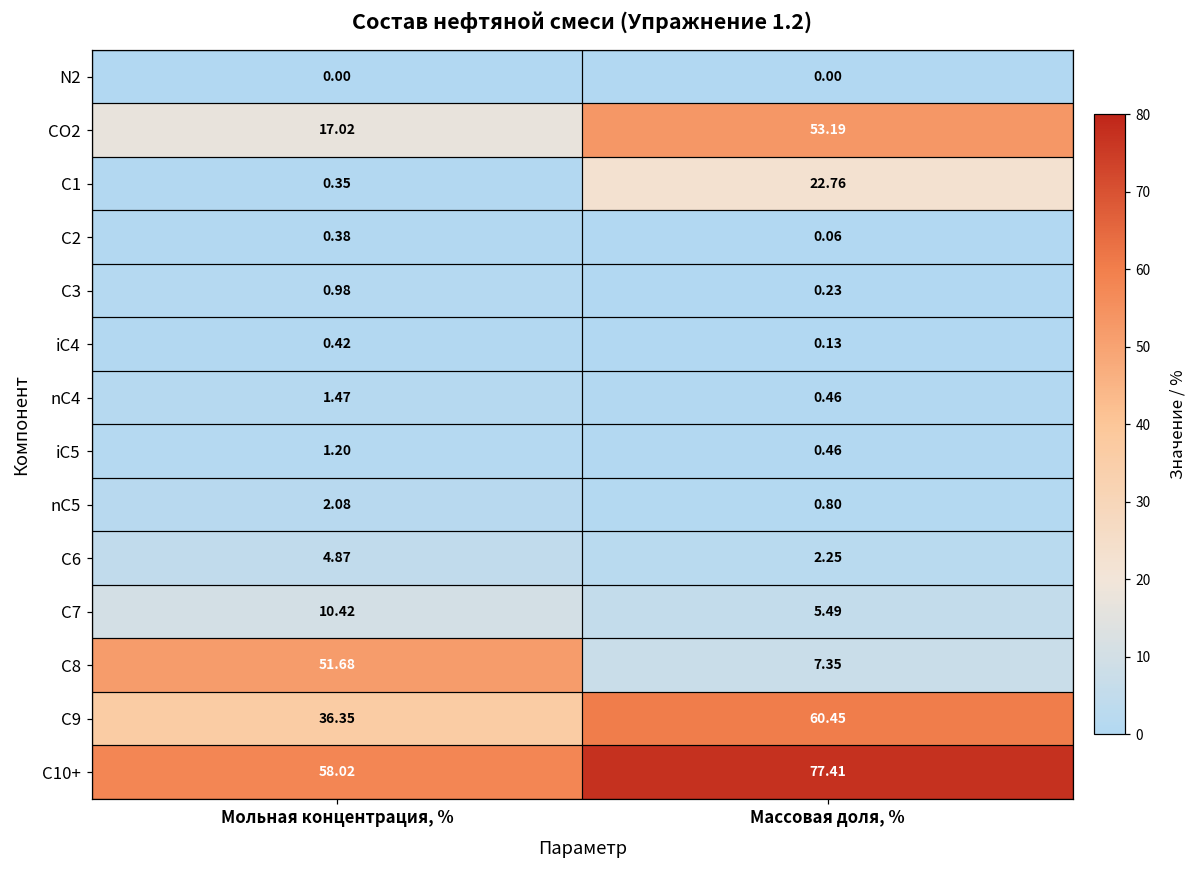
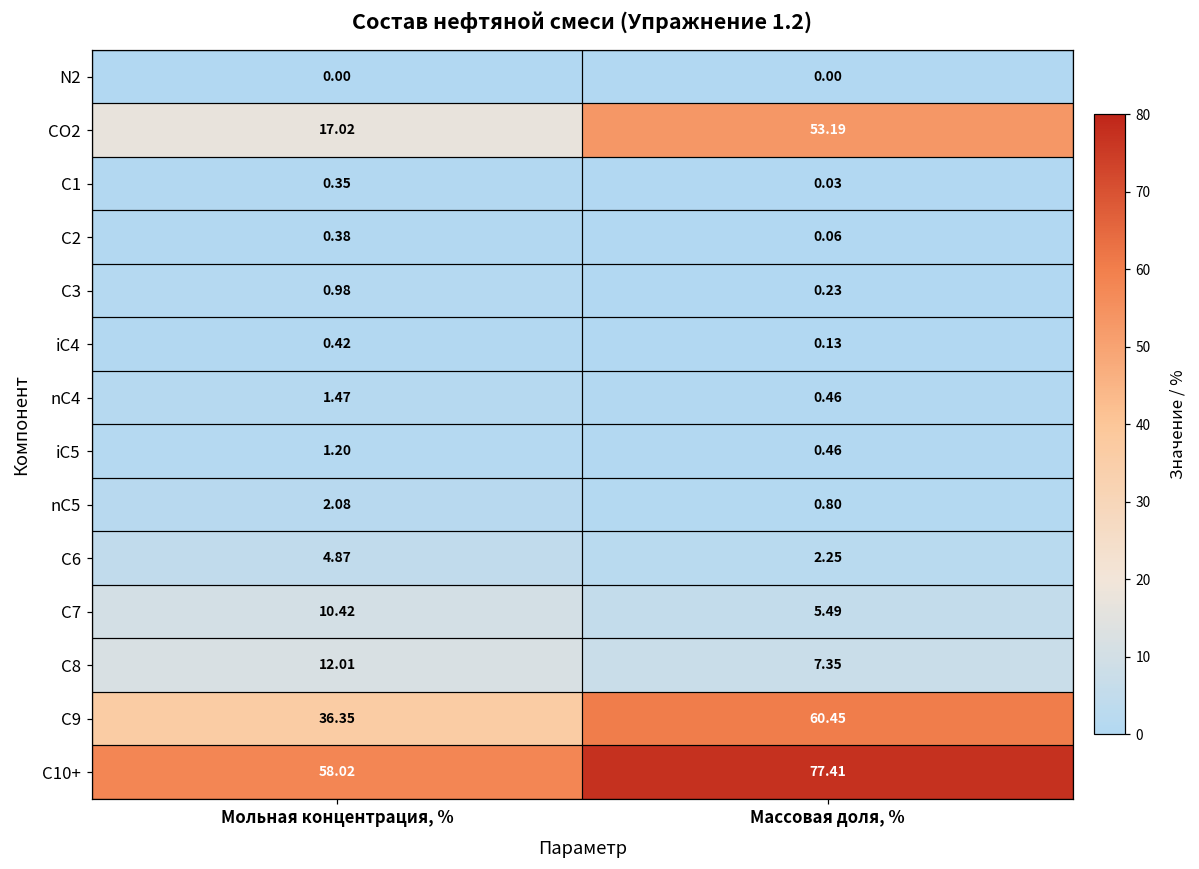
  {
    "N2": {
      "Мольная концентрация, %": 0.00,
      "Массовая доля, %": 0.00
    },
    "CO2": {
      "Мольная концентрация, %": 17.02,
      "Массовая доля, %": 53.19
    },
    "C1": {
      "Мольная концентрация, %": 0.35,
-     "Массовая доля, %": 22.76
+     "Массовая доля, %": 0.03
    },
    "C2": {
      "Мольная концентрация, %": 0.38,
      "Массовая доля, %": 0.06
    },
    "C3": {
      "Мольная концентрация, %": 0.98,
      "Массовая доля, %": 0.23
    },
    "iC4": {
      "Мольная концентрация, %": 0.42,
      "Массовая доля, %": 0.13
    },
    "nC4": {
      "Мольная концентрация, %": 1.47,
      "Массовая доля, %": 0.46
    },
    "iC5": {
      "Мольная концентрация, %": 1.20,
      "Массовая доля, %": 0.46
    },
    "nC5": {
      "Мольная концентрация, %": 2.08,
      "Массовая доля, %": 0.80
    },
    "C6": {
      "Мольная концентрация, %": 4.87,
      "Массовая доля, %": 2.25
    },
    "C7": {
      "Мольная концентрация, %": 10.42,
      "Массовая доля, %": 5.49
    },
    "C8": {
-     "Мольная концентрация, %": 51.68,
+     "Мольная концентрация, %": 12.01,
      "Массовая доля, %": 7.35
    },
    "C9": {
      "Мольная концентрация, %": 36.35,
      "Массовая доля, %": 60.45
    },
    "C10+": {
      "Мольная концентрация, %": 58.02,
      "Массовая доля, %": 77.41
    }
  }
